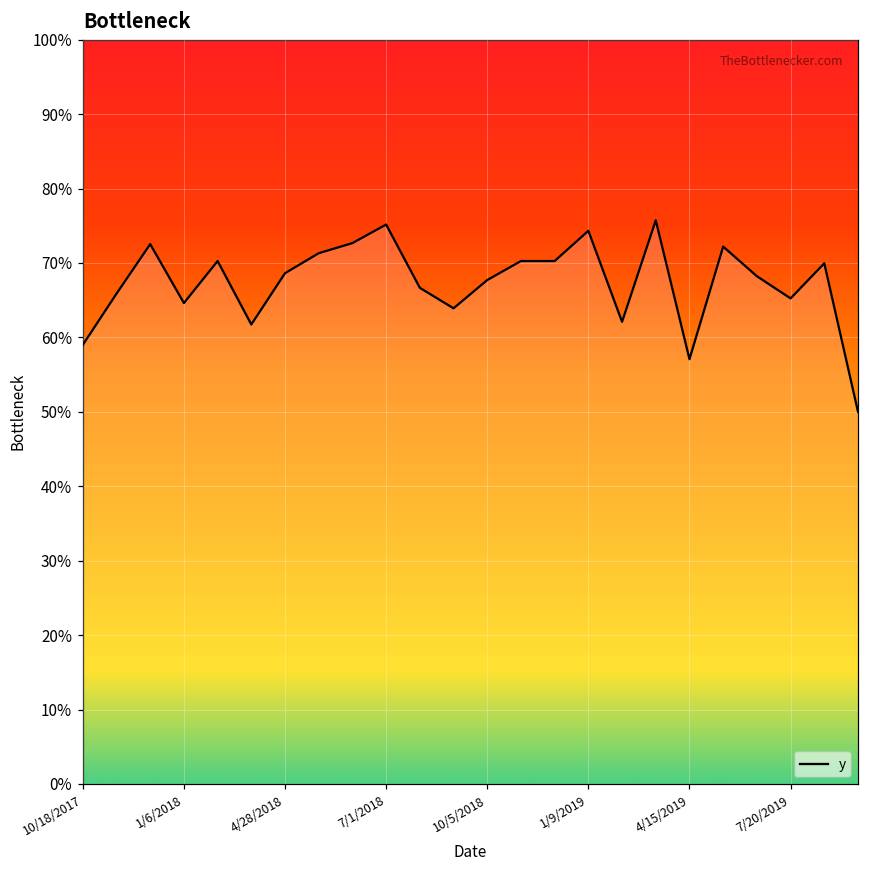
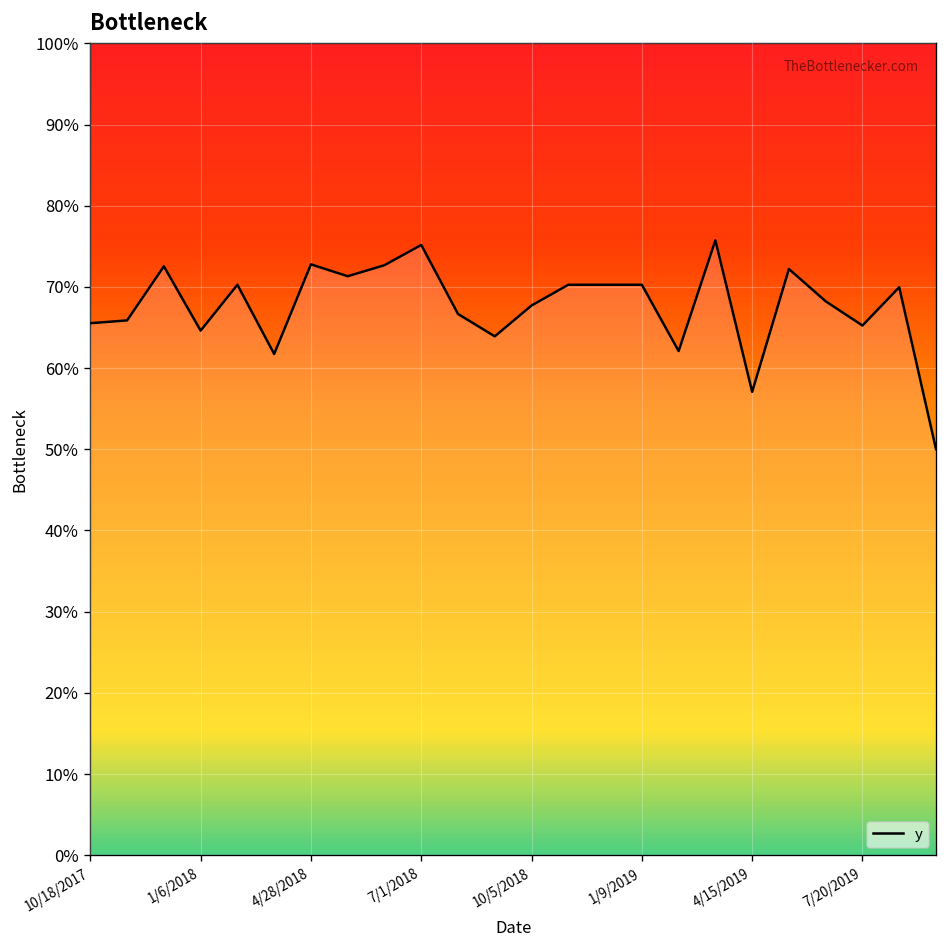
  {
-   "10/18/2017": "59%",
+   "10/18/2017": "66%",
    "1/6/2018": "65%",
-   "4/28/2018": "69%",
+   "4/28/2018": "73%",
    "7/1/2018": "75%",
    "10/5/2018": "68%",
-   "1/9/2019": "74%",
+   "1/9/2019": "70%",
    "4/15/2019": "57%",
    "7/20/2019": "65%"
  }
